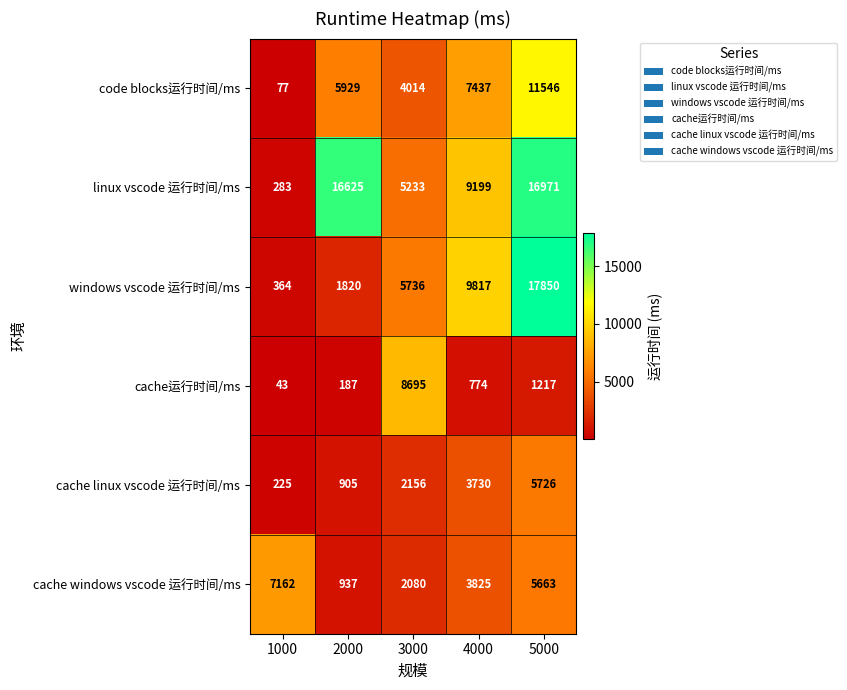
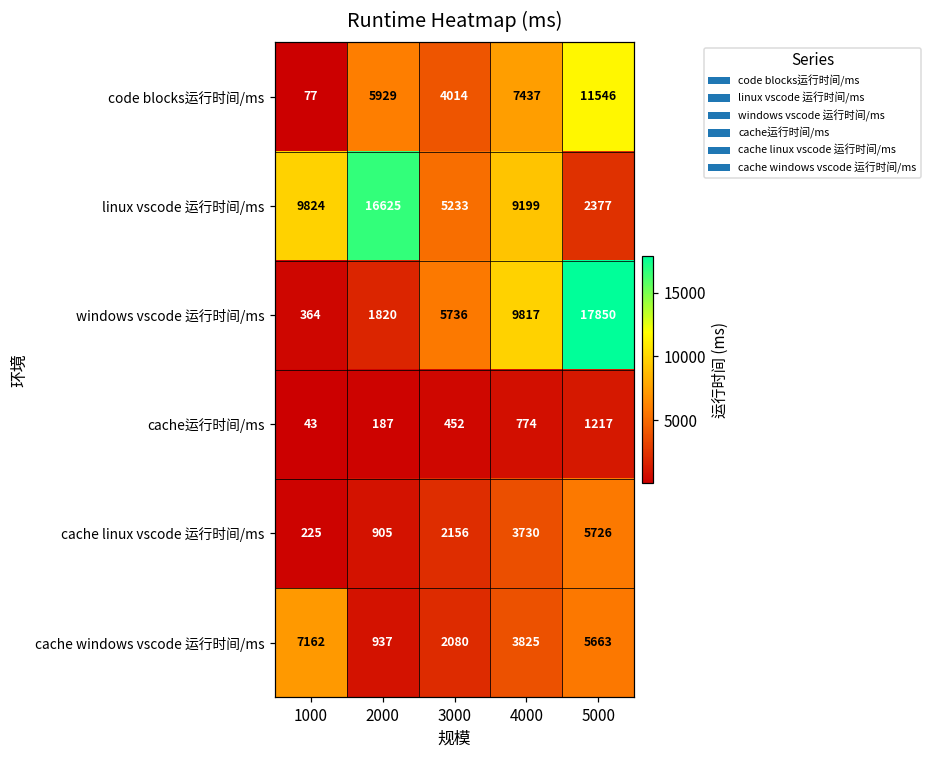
  {
    "code blocks运行时间/ms": {
      "1000": 77,
      "2000": 5929,
      "3000": 4014,
      "4000": 7437,
      "5000": 11546
    },
    "linux vscode 运行时间/ms": {
-     "1000": 283,
+     "1000": 9824,
      "2000": 16625,
      "3000": 5233,
      "4000": 9199,
-     "5000": 16971
+     "5000": 2377
    },
    "windows vscode 运行时间/ms": {
      "1000": 364,
      "2000": 1820,
      "3000": 5736,
      "4000": 9817,
      "5000": 17850
    },
    "cache运行时间/ms": {
      "1000": 43,
      "2000": 187,
-     "3000": 8695,
+     "3000": 452,
      "4000": 774,
      "5000": 1217
    },
    "cache linux vscode 运行时间/ms": {
      "1000": 225,
      "2000": 905,
      "3000": 2156,
      "4000": 3730,
      "5000": 5726
    },
    "cache windows vscode 运行时间/ms": {
      "1000": 7162,
      "2000": 937,
      "3000": 2080,
      "4000": 3825,
      "5000": 5663
    }
  }
